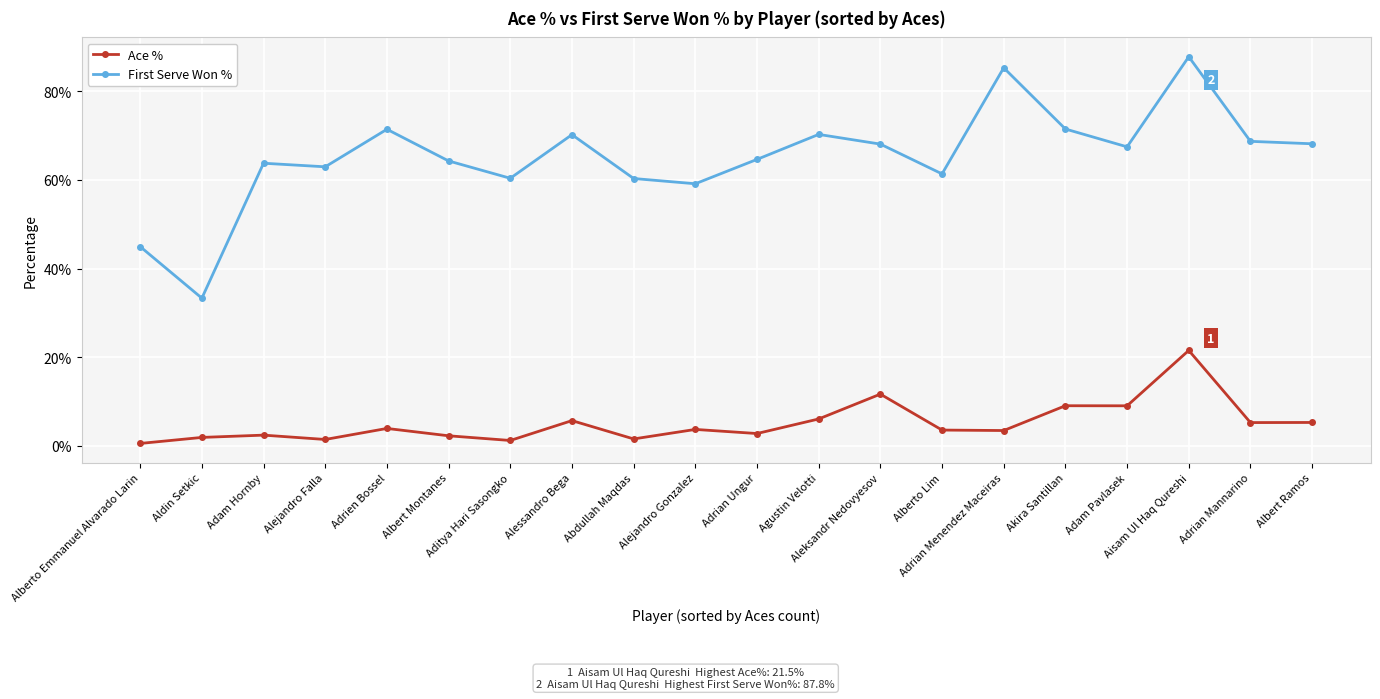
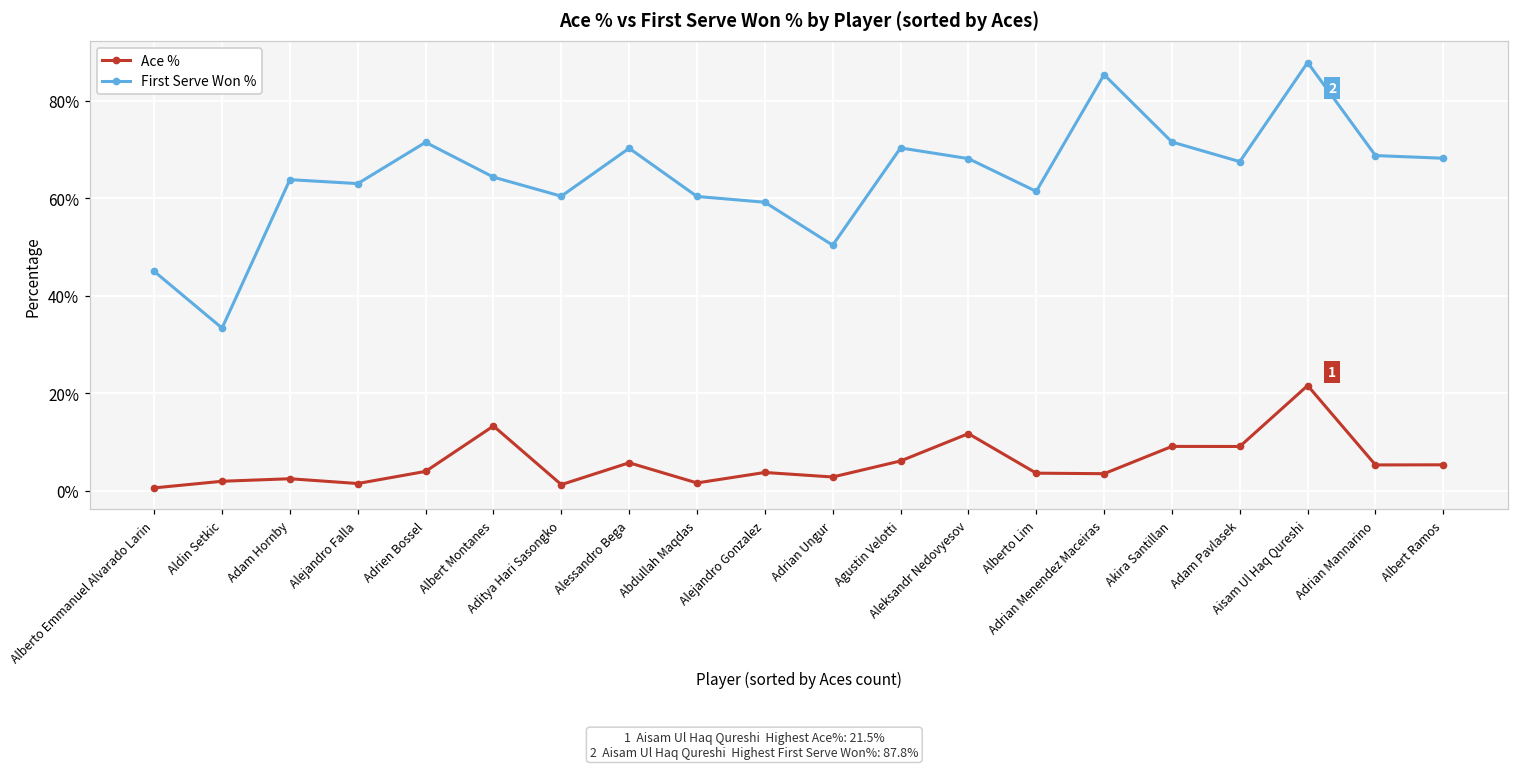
  {
    "Ace %": {
      "Alberto Emmanuel Alvarado Larin": "1%",
      "Aldin Setkic": "2%",
      "Adam Hornby": "2%",
      "Alejandro Falla": "1%",
      "Adrien Bossel": "4%",
-     "Albert Montanes": "2%",
+     "Albert Montanes": "13%",
      "Aditya Hari Sasongko": "1%",
      "Alessandro Bega": "6%",
      "Abdullah Maqdas": "2%",
      "Alejandro Gonzalez": "4%",
      "Adrian Ungur": "3%",
      "Agustin Velotti": "6%",
      "Aleksandr Nedovyesov": "12%",
      "Alberto Lim": "4%",
      "Adrian Menendez Maceiras": "3%",
      "Akira Santillan": "9%",
      "Adam Pavlasek": "9%",
      "Adrian Mannarino": "5%",
      "Albert Ramos": "5%"
    },
    "First Serve Won %": {
      "Alberto Emmanuel Alvarado Larin": "45%",
      "Aldin Setkic": "33%",
      "Adam Hornby": "64%",
      "Alejandro Falla": "63%",
      "Adrien Bossel": "71%",
      "Albert Montanes": "64%",
      "Aditya Hari Sasongko": "60%",
      "Alessandro Bega": "70%",
      "Abdullah Maqdas": "60%",
      "Alejandro Gonzalez": "59%",
-     "Adrian Ungur": "65%",
+     "Adrian Ungur": "50%",
      "Agustin Velotti": "70%",
      "Aleksandr Nedovyesov": "68%",
      "Alberto Lim": "61%",
      "Adrian Menendez Maceiras": "85%",
      "Akira Santillan": "71%",
      "Adam Pavlasek": "67%",
      "Adrian Mannarino": "69%",
      "Albert Ramos": "68%"
    }
  }
